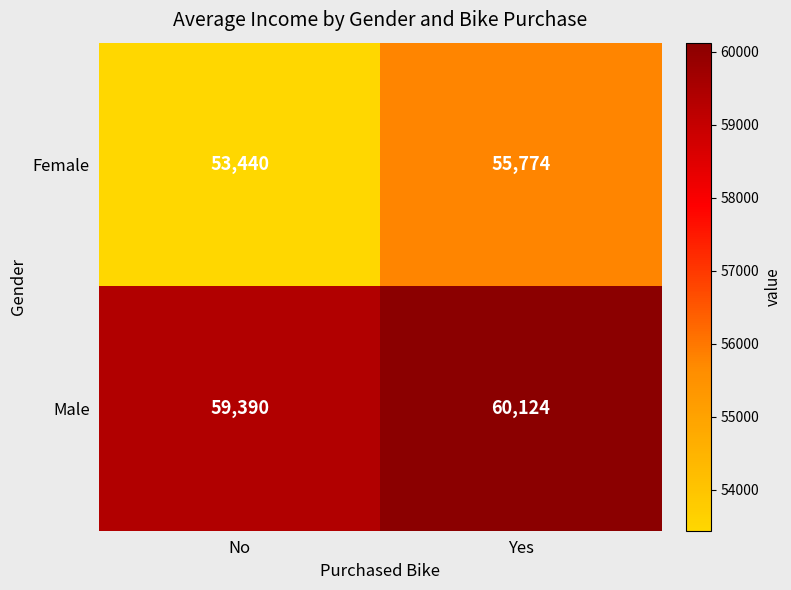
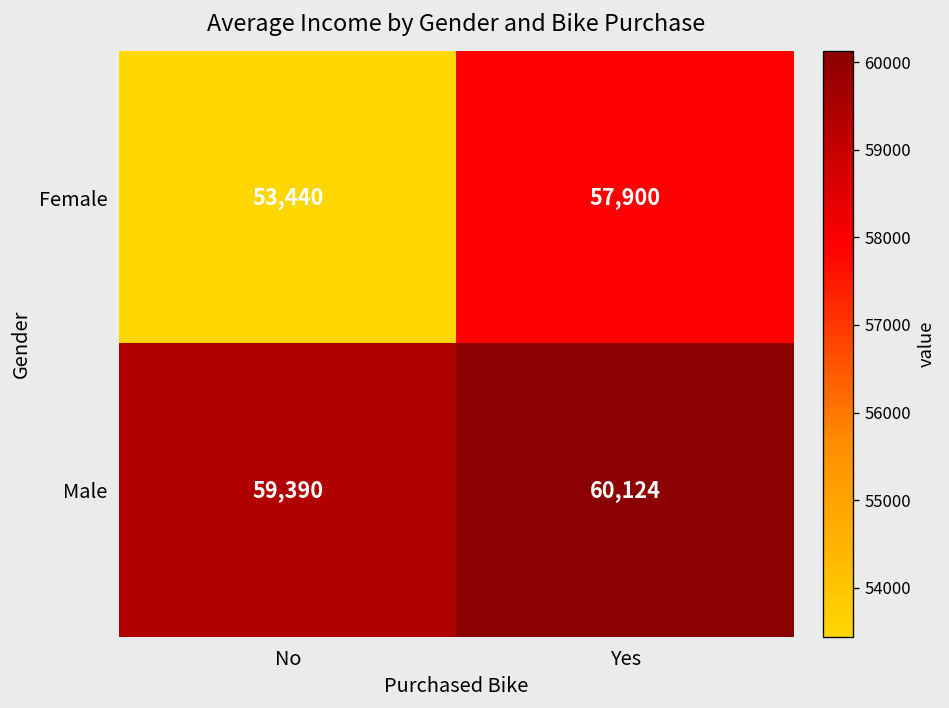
  {
    "Female": {
      "No": "53,440",
-     "Yes": "55,774"
+     "Yes": "57,900"
    },
    "Male": {
      "No": "59,390",
      "Yes": "60,124"
    }
  }
